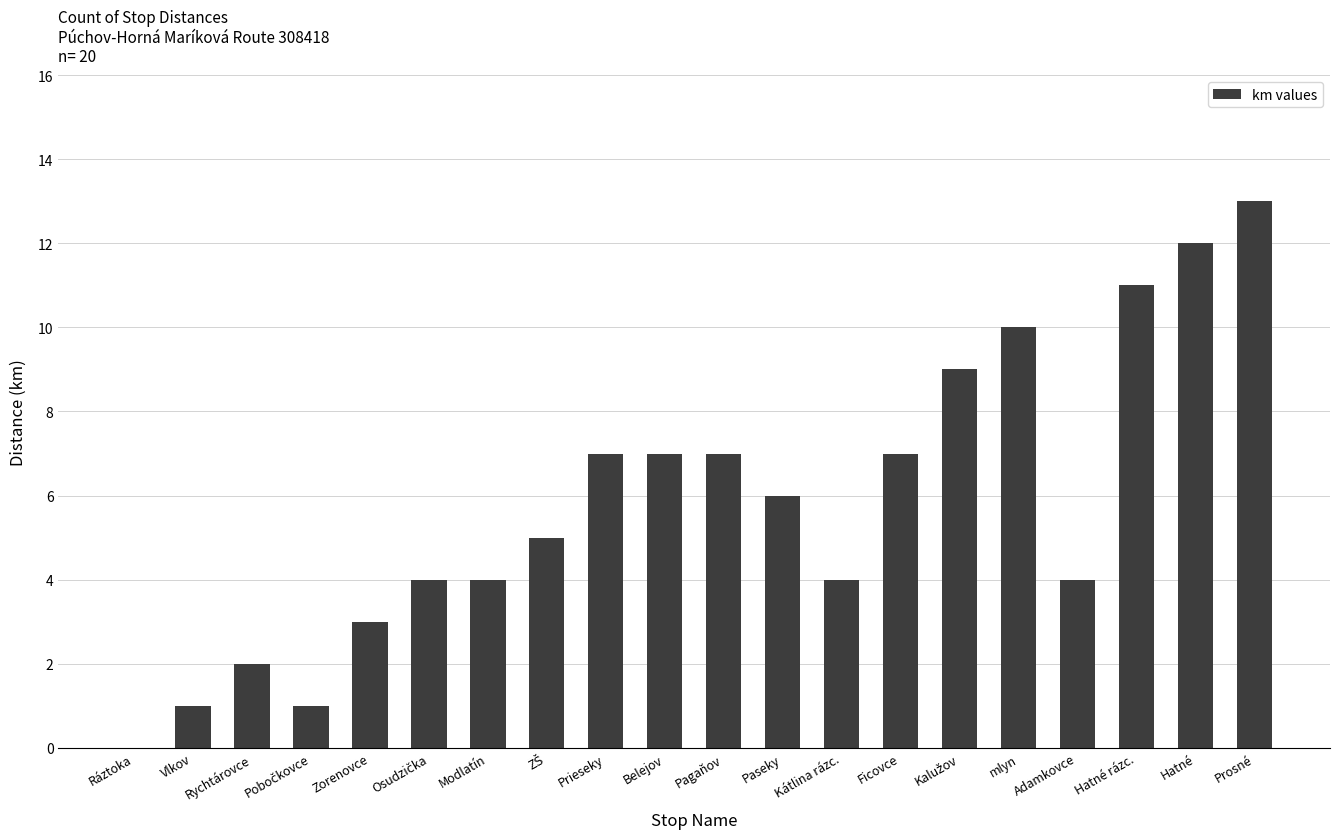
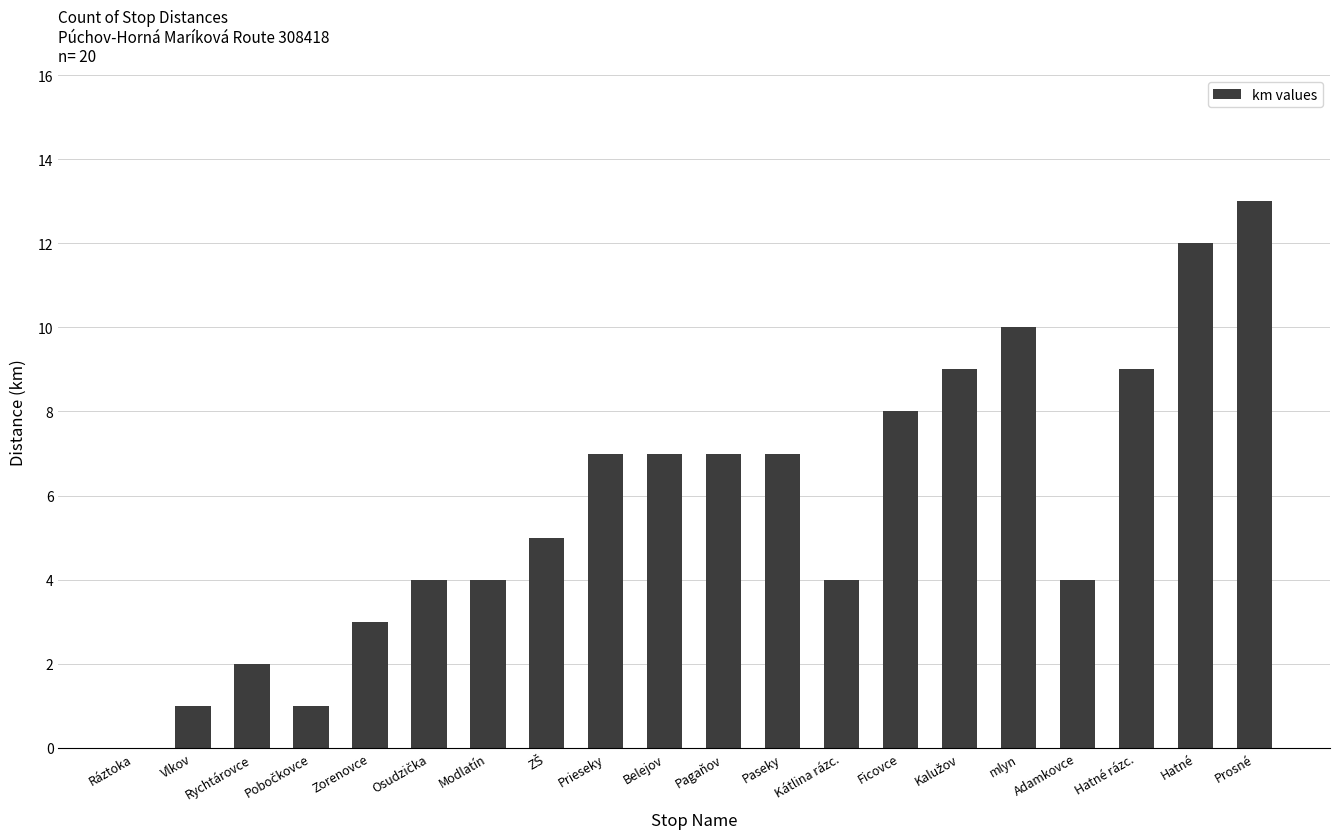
  {
    "Ráztoka": 0,
    "Vlkov": 1,
    "Rychtárovce": 2,
    "Pobočkovce": 1,
    "Zorenovce": 3,
    "Osudzička": 4,
    "Modlatín": 4,
    "ZŠ": 5,
    "Prieseky": 7,
    "Belejov": 7,
    "Pagaňov": 7,
-   "Paseky": 6,
+   "Paseky": 7,
    "Kátlina rázc.": 4,
-   "Ficovce": 7,
+   "Ficovce": 8,
    "Kalužov": 9,
    "mlyn": 10,
    "Adamkovce": 4,
-   "Hatné rázc.": 11,
+   "Hatné rázc.": 9,
    "Hatné": 12,
    "Prosné": 13
  }
